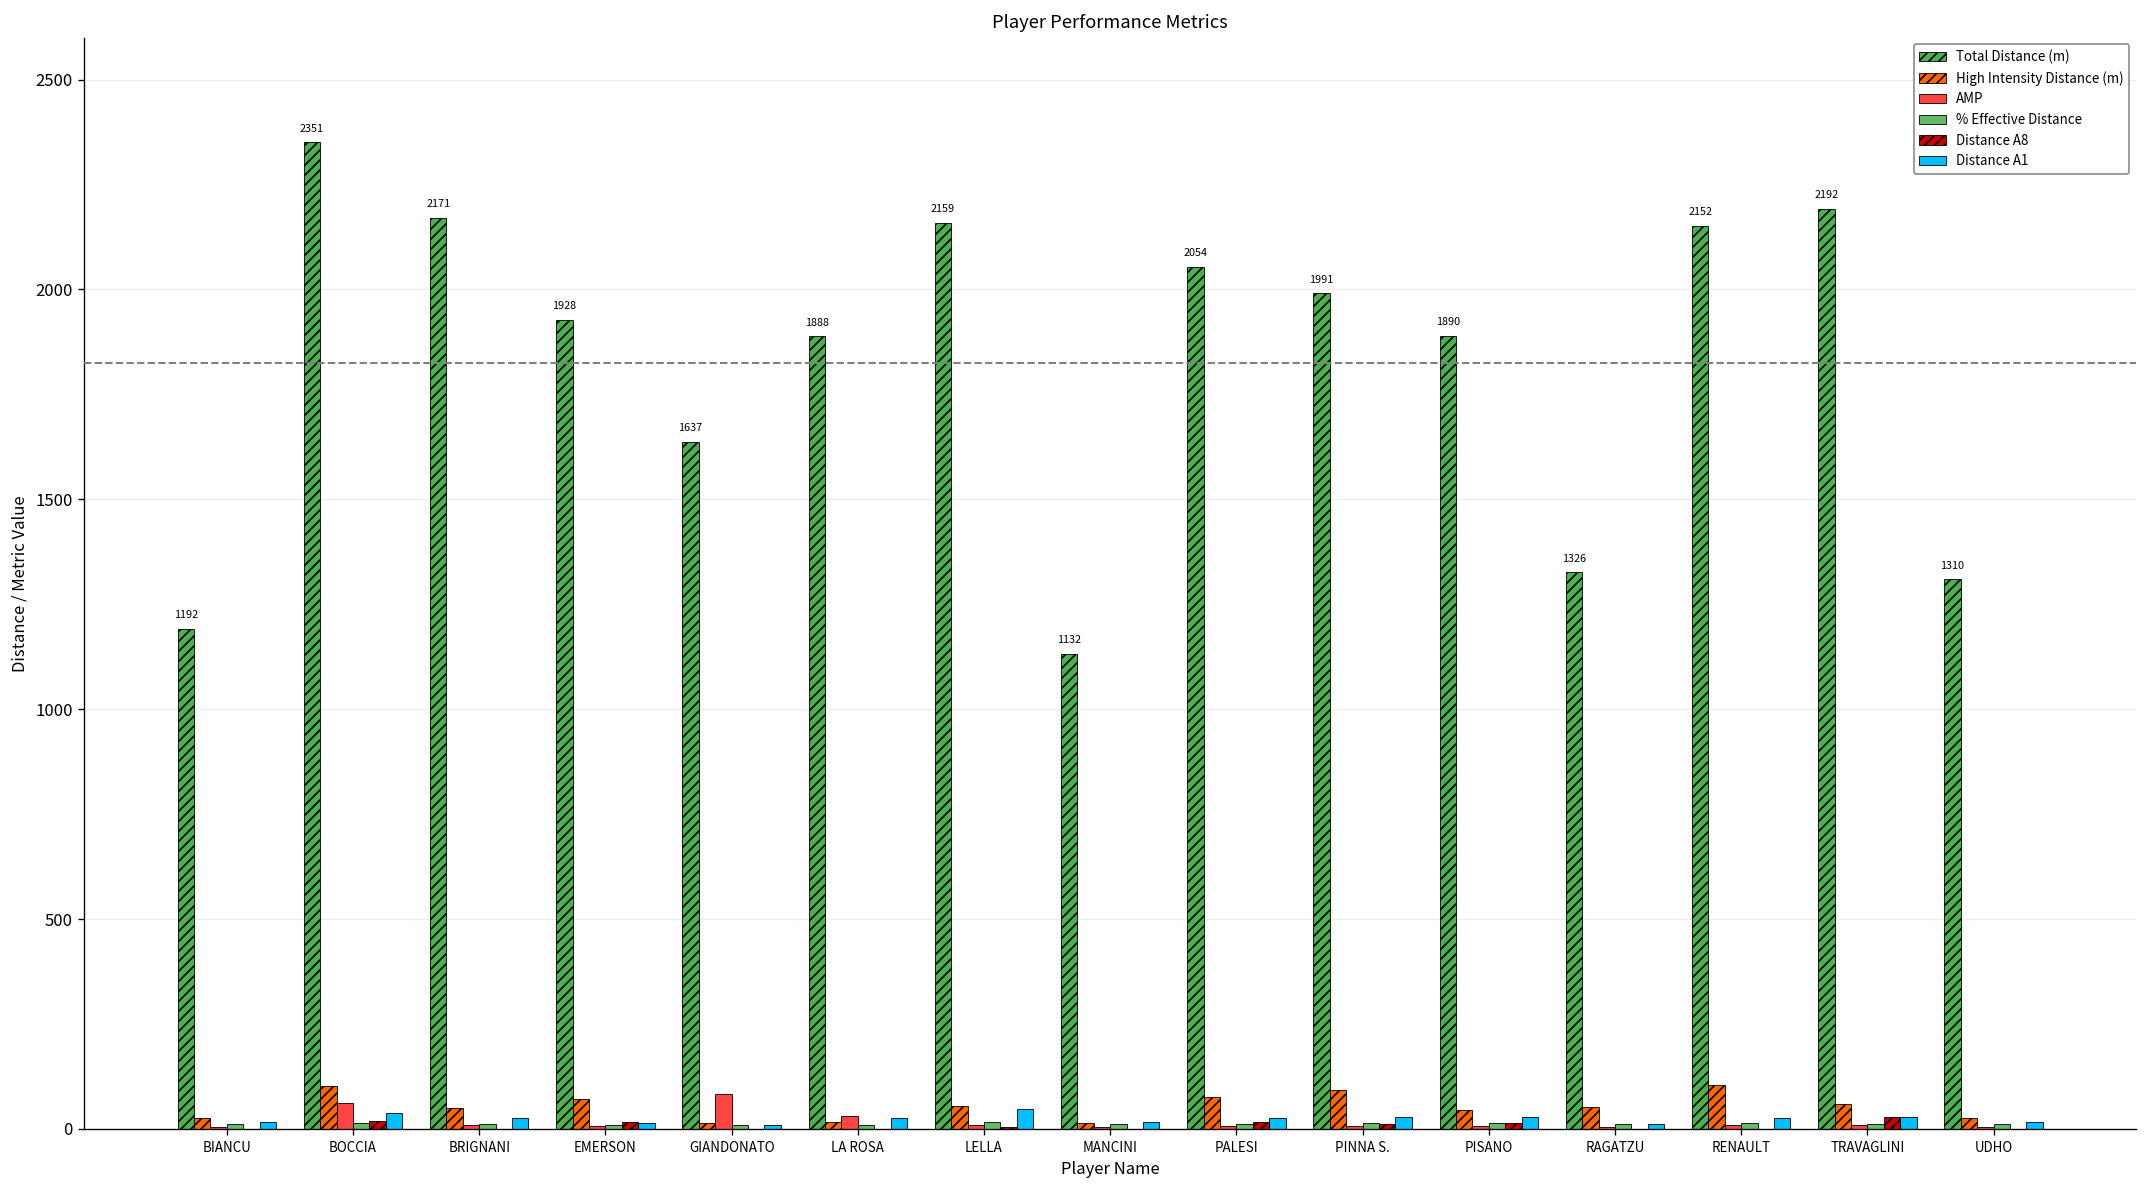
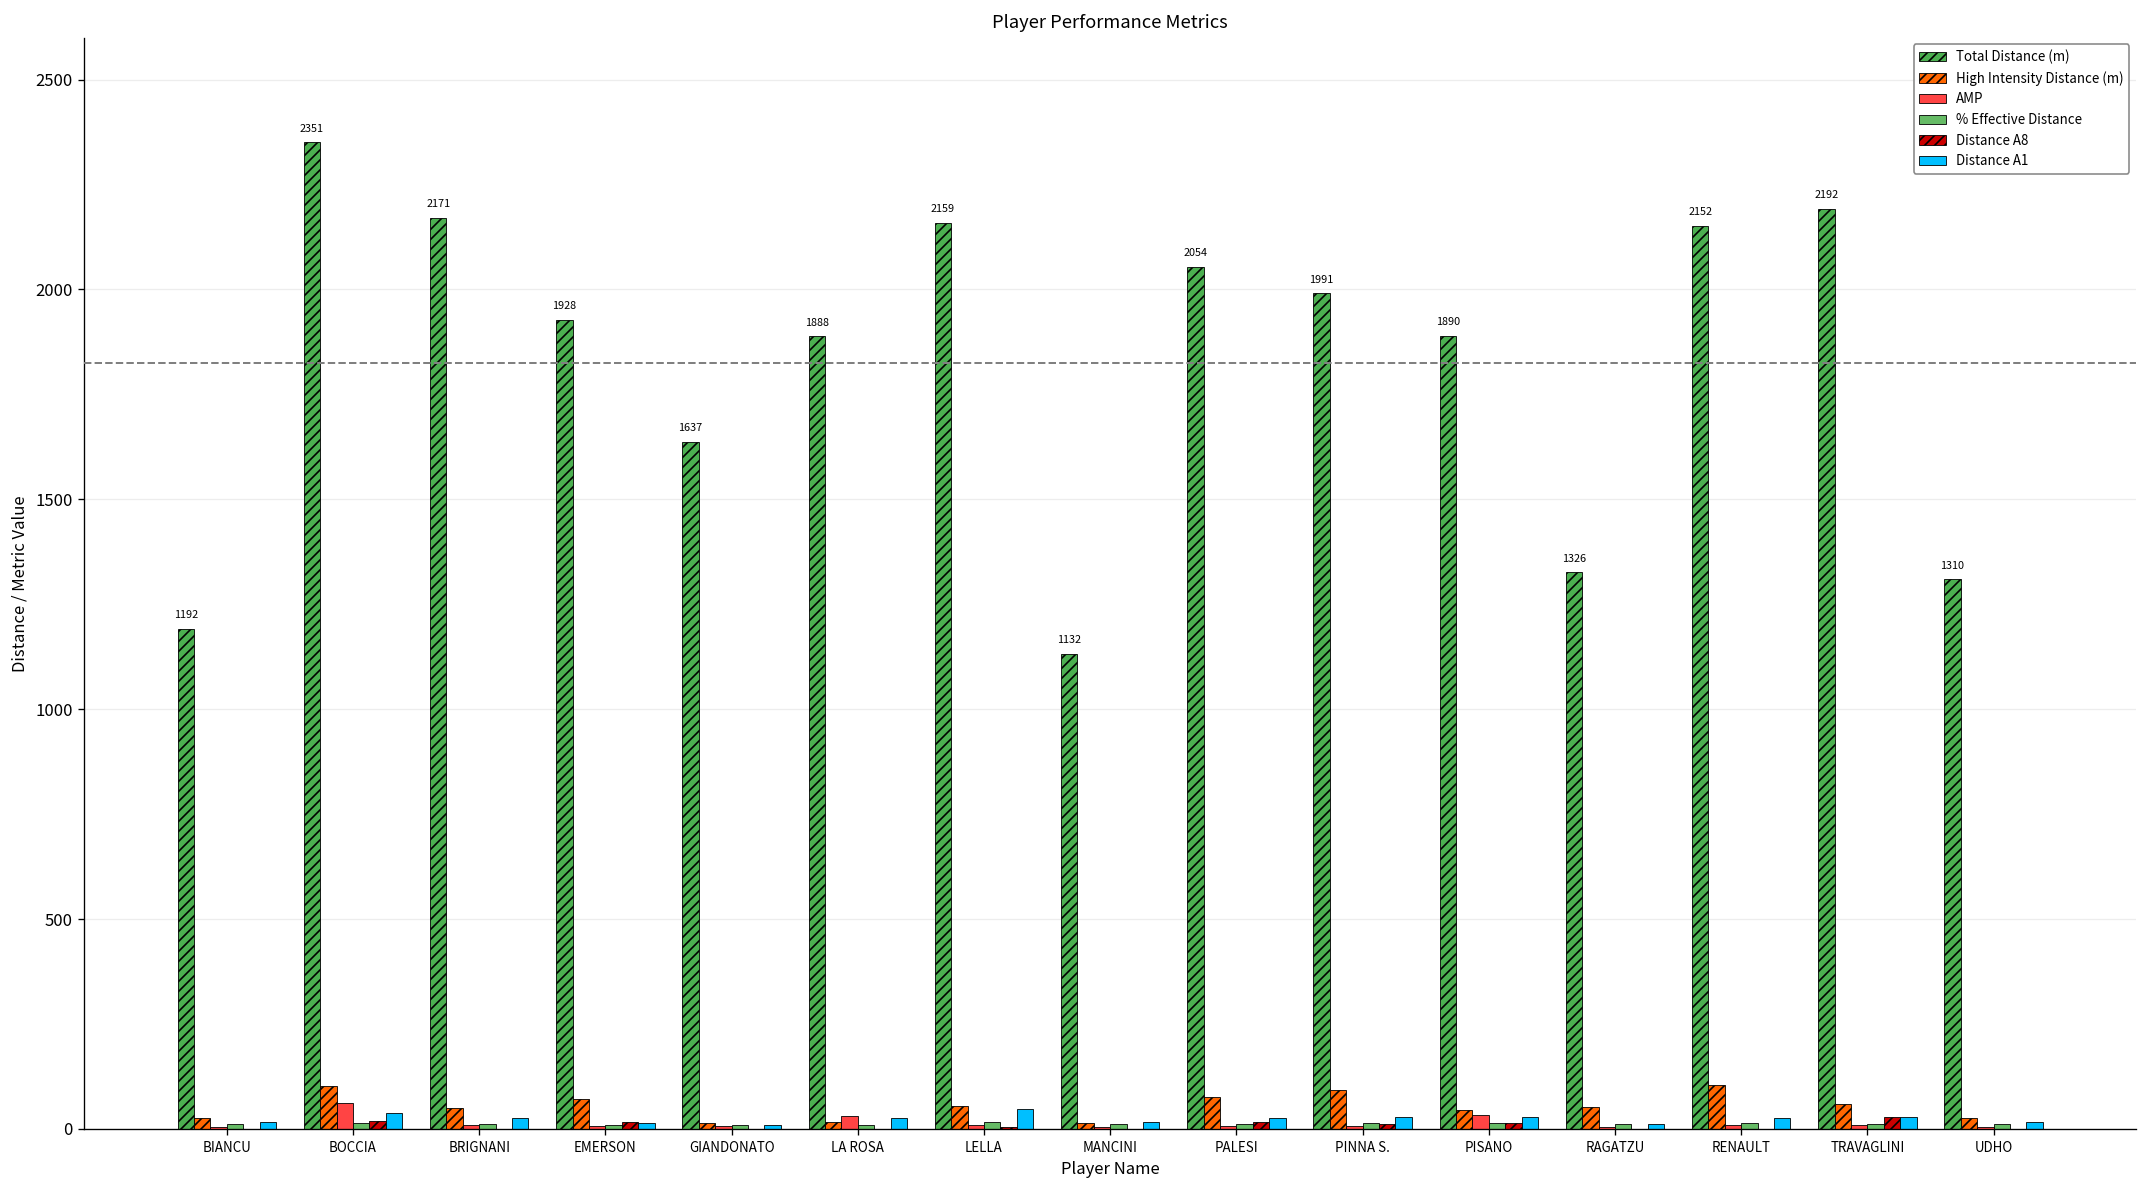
  {
    "AMP": {
      "BOCCIA": 60,
      "BRIGNANI": 10,
      "EMERSON": 10,
-     "GIANDONATO": 80,
+     "GIANDONATO": 10,
      "LA ROSA": 30,
      "LELLA": 10,
      "PALESI": 10,
      "PINNA S.": 10,
-     "PISANO": 10,
+     "PISANO": 30,
      "RENAULT": 10,
      "TRAVAGLINI": 10
    }
  }
